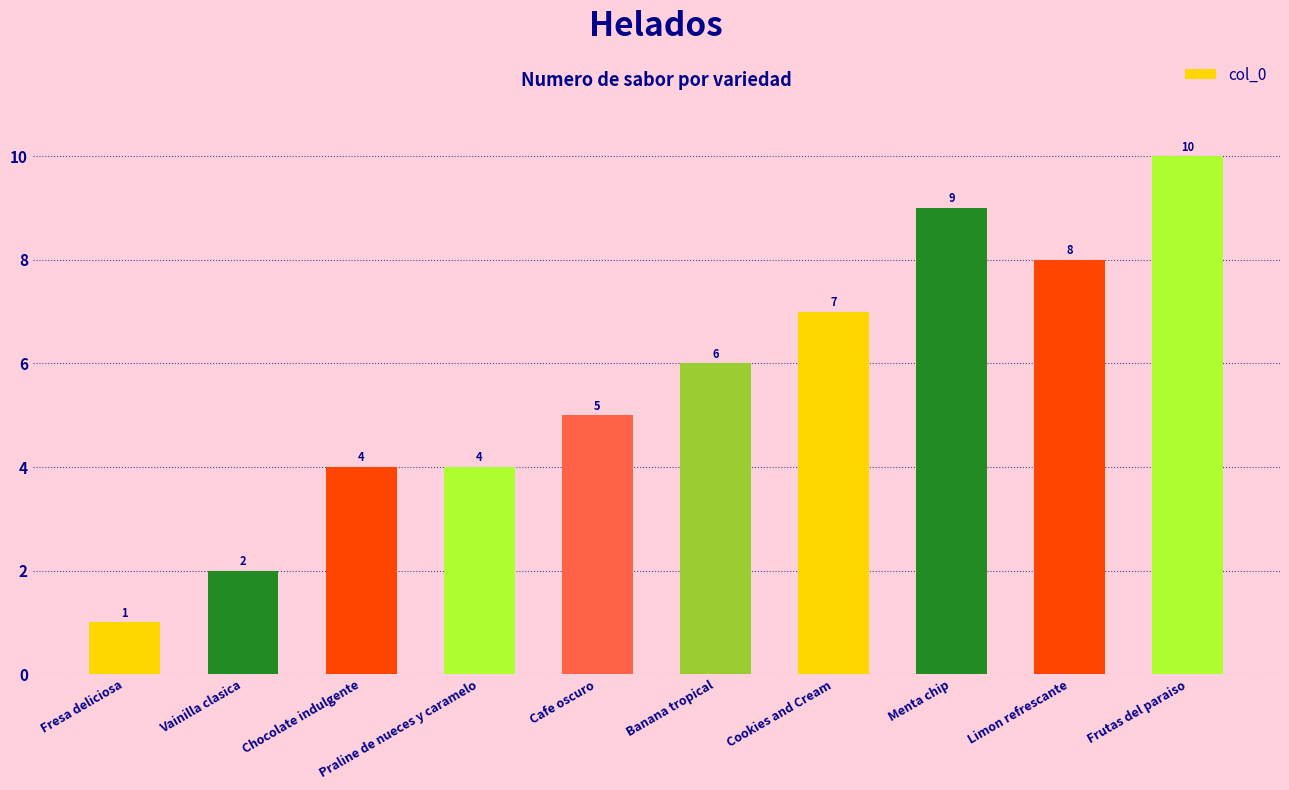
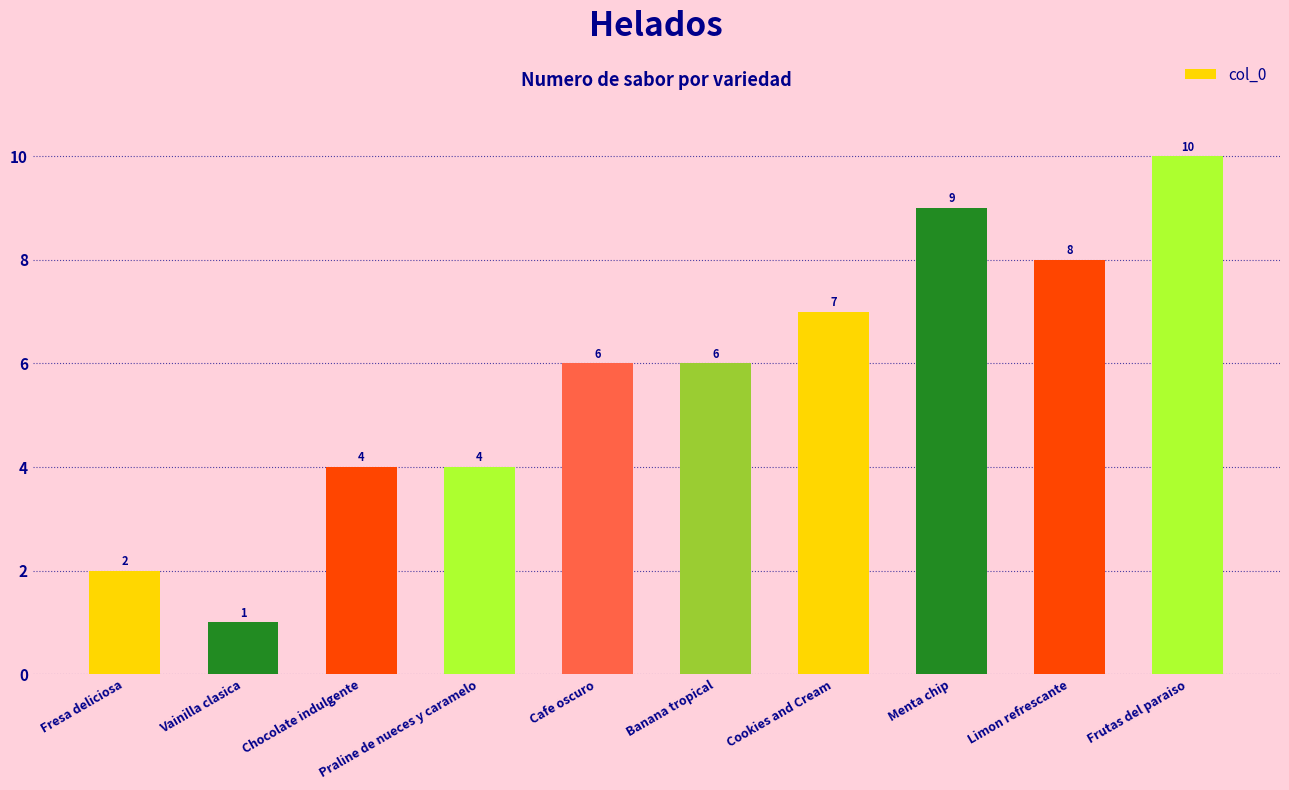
  {
-   "Fresa deliciosa": 1,
-   "Vainilla clasica": 2,
+   "Fresa deliciosa": 2,
+   "Vainilla clasica": 1,
    "Chocolate indulgente": 4,
    "Praline de nueces y caramelo": 4,
-   "Cafe oscuro": 5,
+   "Cafe oscuro": 6,
    "Banana tropical": 6,
    "Cookies and Cream": 7,
    "Menta chip": 9,
    "Limon refrescante": 8,
    "Frutas del paraiso": 10
  }
